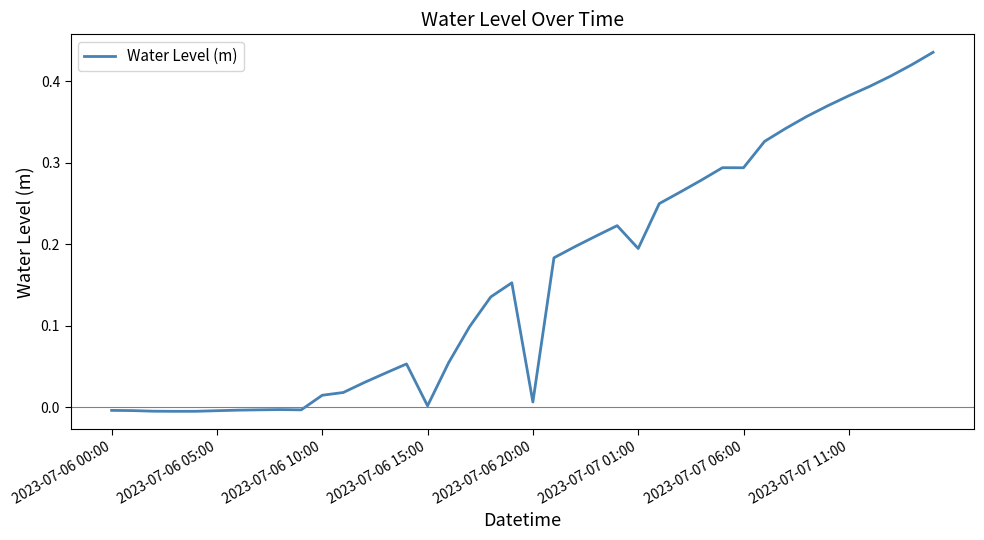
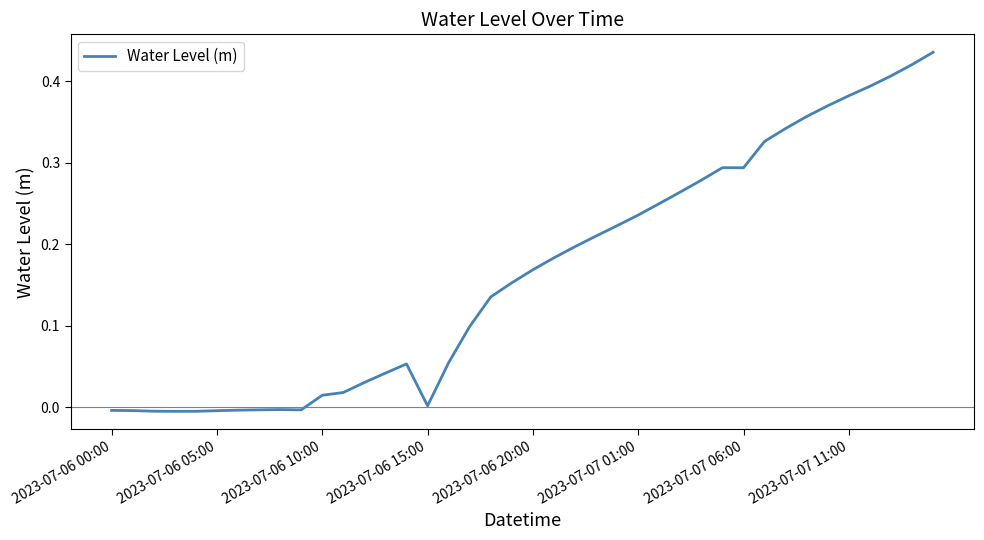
  {
    "2023-07-06 00:00": 0.00,
    "2023-07-06 05:00": 0.00,
    "2023-07-06 10:00": 0.01,
    "2023-07-06 15:00": 0.00,
-   "2023-07-06 20:00": 0.01,
-   "2023-07-07 01:00": 0.19,
+   "2023-07-06 20:00": 0.17,
+   "2023-07-07 01:00": 0.24,
    "2023-07-07 06:00": 0.29,
    "2023-07-07 11:00": 0.38
  }
